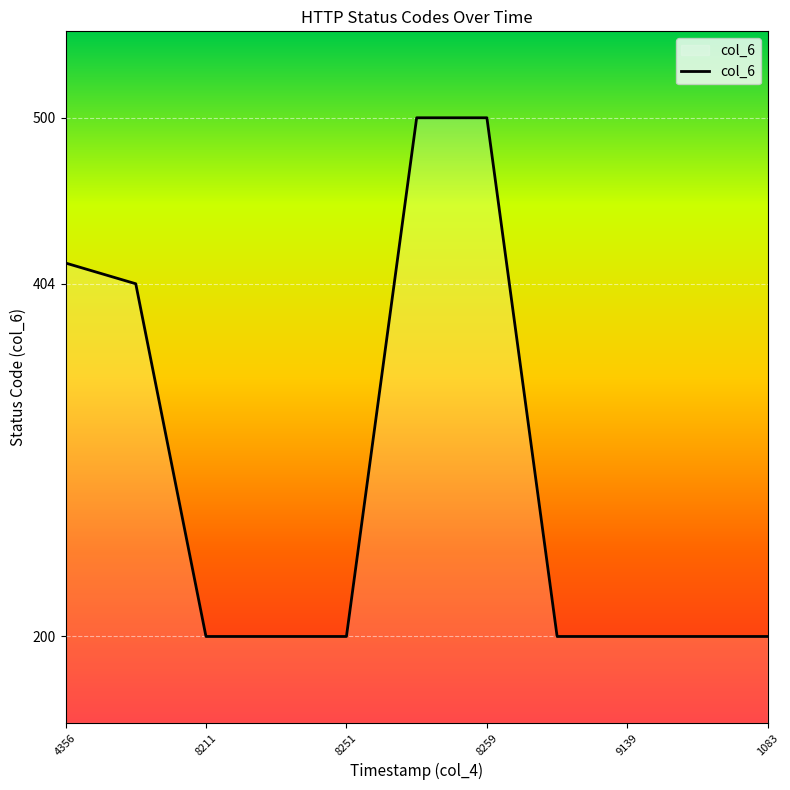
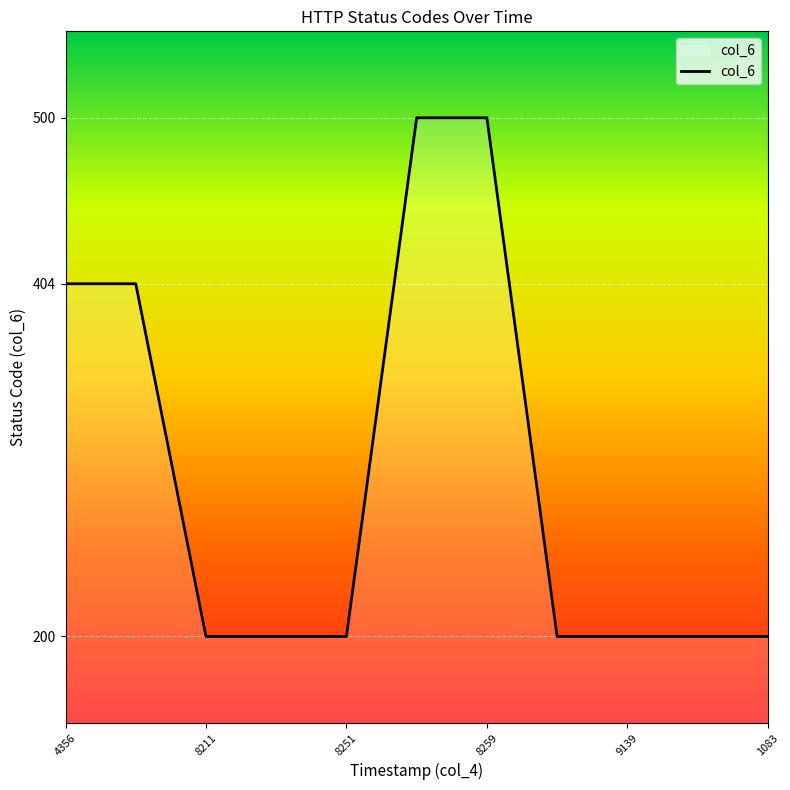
  {
-   "4356": 416,
+   "4356": 404,
    "8211": 200,
    "8251": 200,
    "8259": 500,
    "9139": 200,
    "1083": 200
  }
